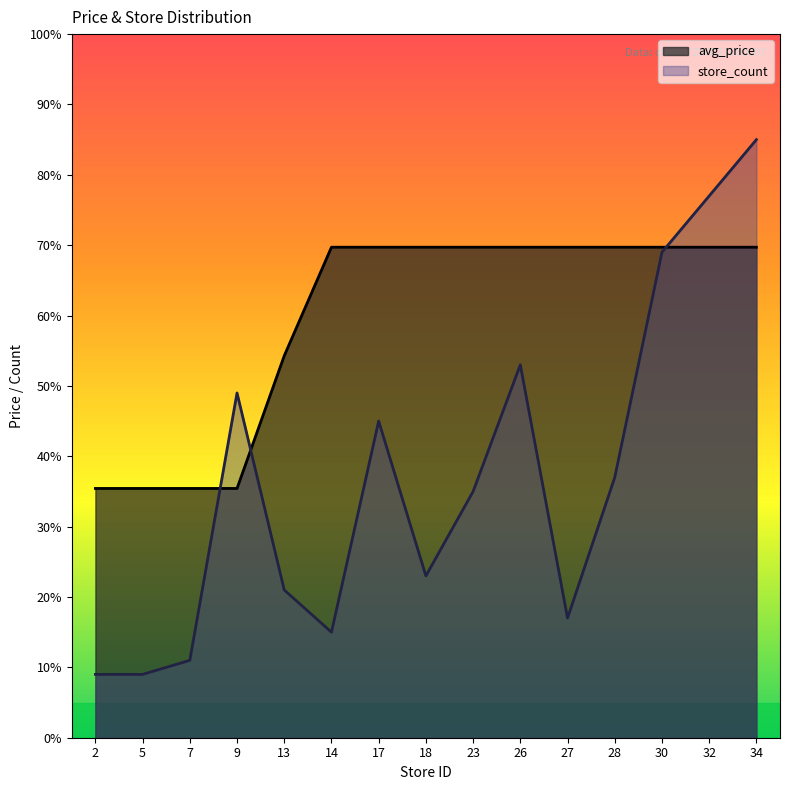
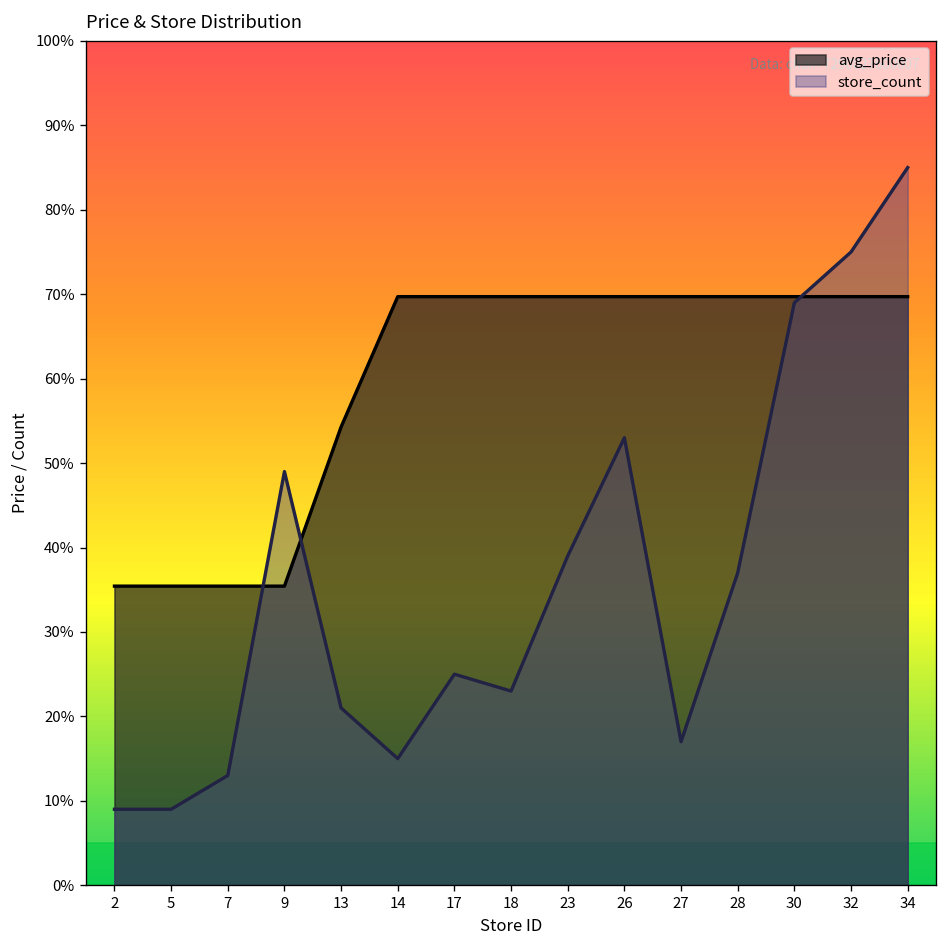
  {
    "avg_price": {
      "2": "35%",
      "5": "35%",
      "7": "35%",
      "9": "35%",
      "13": "54%",
      "14": "70%",
      "17": "70%",
      "18": "70%",
      "23": "70%",
      "26": "70%",
      "27": "70%",
      "28": "70%",
      "30": "70%",
      "32": "70%",
      "34": "70%"
    },
    "store_count": {
      "2": "9%",
      "5": "9%",
-     "7": "11%",
+     "7": "13%",
      "9": "49%",
      "13": "21%",
      "14": "15%",
-     "17": "45%",
+     "17": "25%",
      "18": "23%",
-     "23": "35%",
+     "23": "39%",
      "26": "53%",
      "27": "17%",
      "28": "37%",
      "30": "69%",
-     "32": "77%",
+     "32": "75%",
      "34": "85%"
    }
  }
